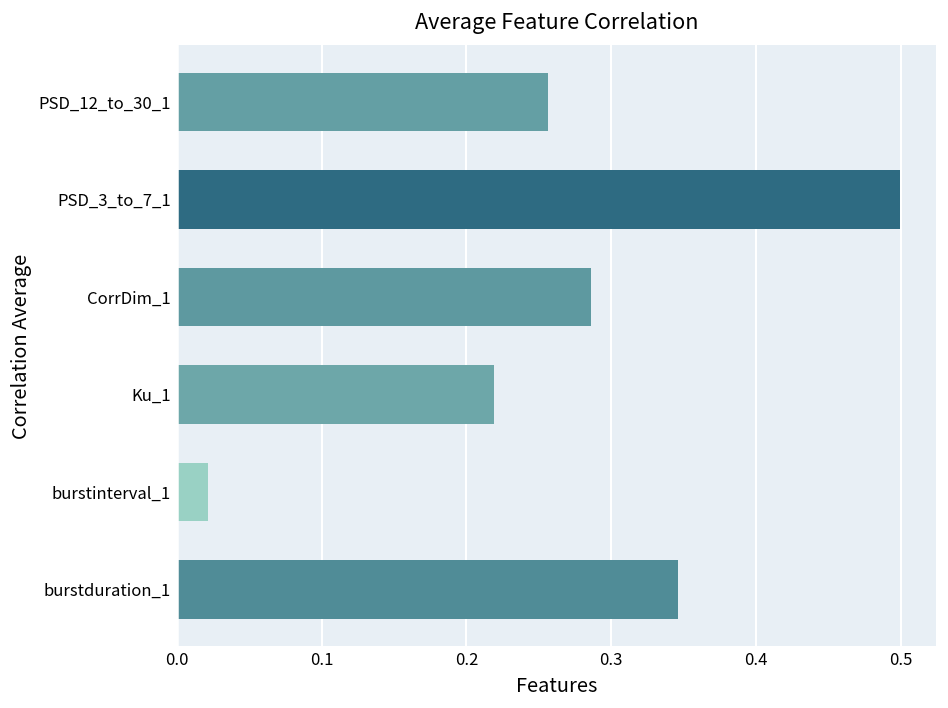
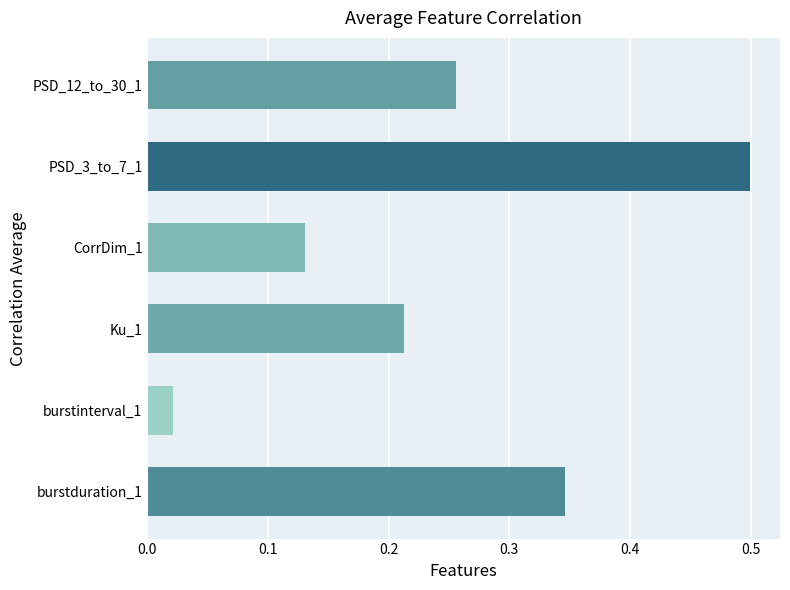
  {
    "PSD_12_to_30_1": 0.256,
    "PSD_3_to_7_1": 0.499,
-   "CorrDim_1": 0.286,
-   "Ku_1": 0.219,
+   "CorrDim_1": 0.130,
+   "Ku_1": 0.213,
    "burstinterval_1": 0.021,
    "burstduration_1": 0.346
  }
